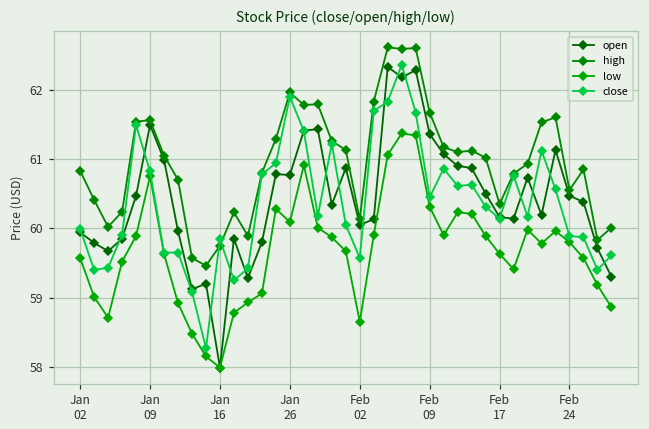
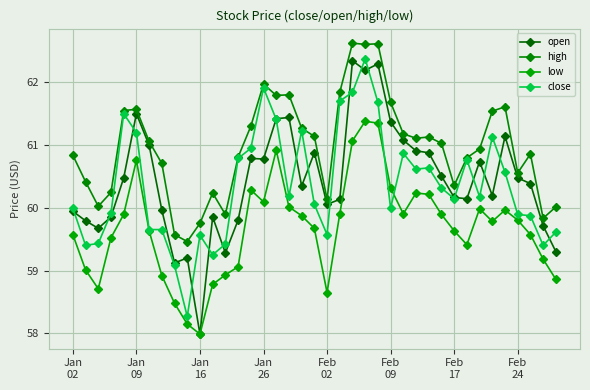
  {
    "close": {
      "Jan 02": 60.0,
-     "Jan 09": 60.8,
-     "Jan 16": 59.8,
+     "Jan 09": 61.2,
+     "Jan 16": 59.6,
      "Jan 26": 61.9,
      "Feb 02": 59.6,
-     "Feb 09": 60.5,
+     "Feb 09": 60.0,
      "Feb 24": 59.9
    }
  }
